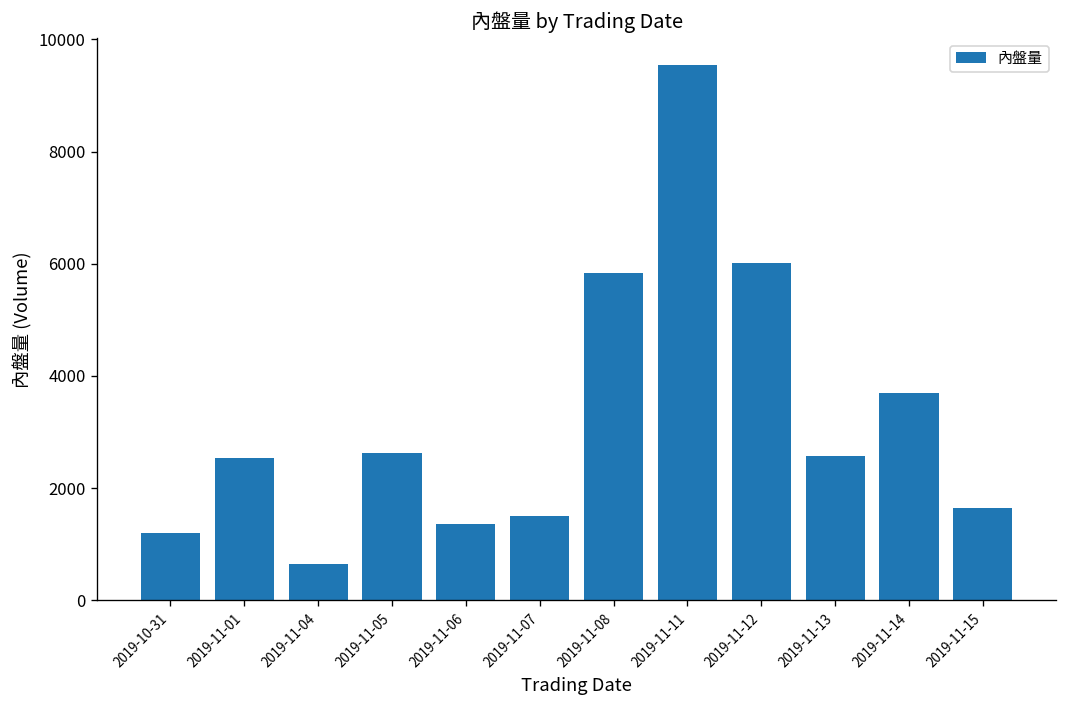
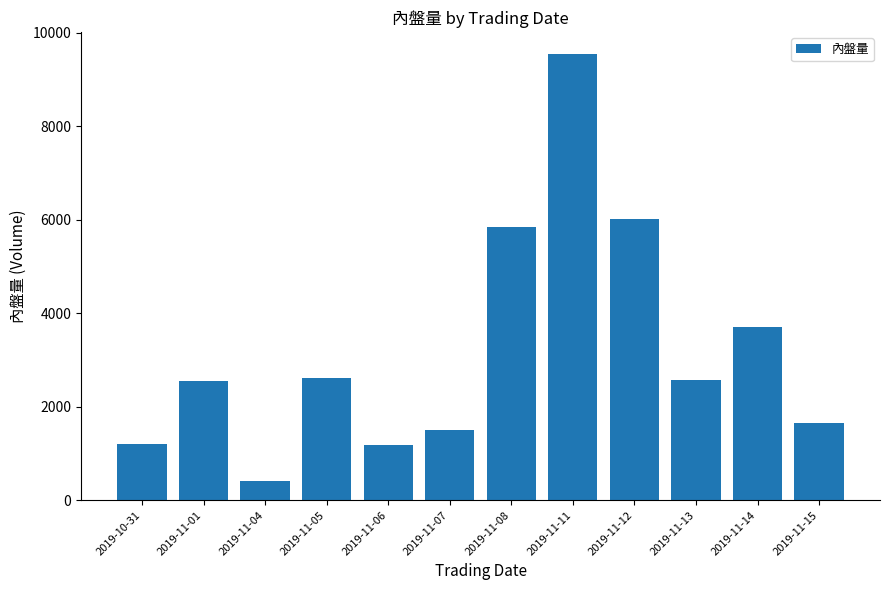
  {
    "2019-10-31": 1200,
    "2019-11-01": 2500,
-   "2019-11-04": 600,
+   "2019-11-04": 400,
    "2019-11-05": 2600,
-   "2019-11-06": 1400,
+   "2019-11-06": 1200,
    "2019-11-07": 1500,
    "2019-11-08": 5800,
    "2019-11-11": 9500,
    "2019-11-12": 6000,
    "2019-11-13": 2600,
    "2019-11-14": 3700,
    "2019-11-15": 1600
  }
